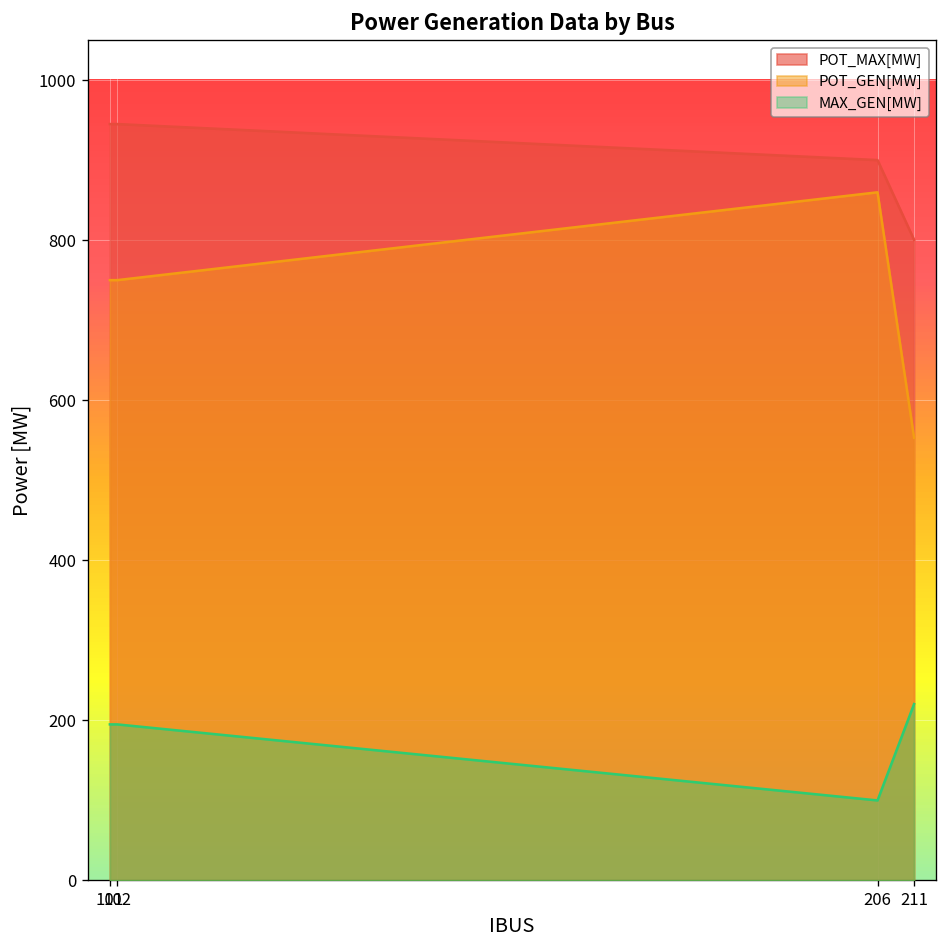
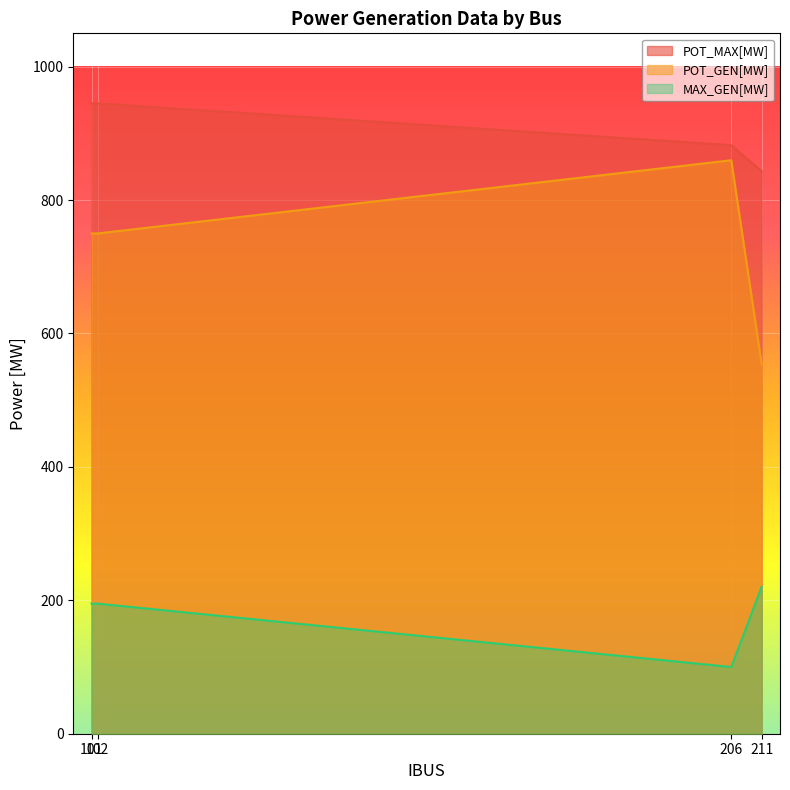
  {
    "POT_MAX[MW]": {
-     "206": 900,
-     "211": 800
+     "206": 880,
+     "211": 840
    },
    "POT_GEN[MW]": {
      "206": 860,
      "211": 550
    },
    "MAX_GEN[MW]": {
      "206": 100,
      "211": 220
    }
  }
